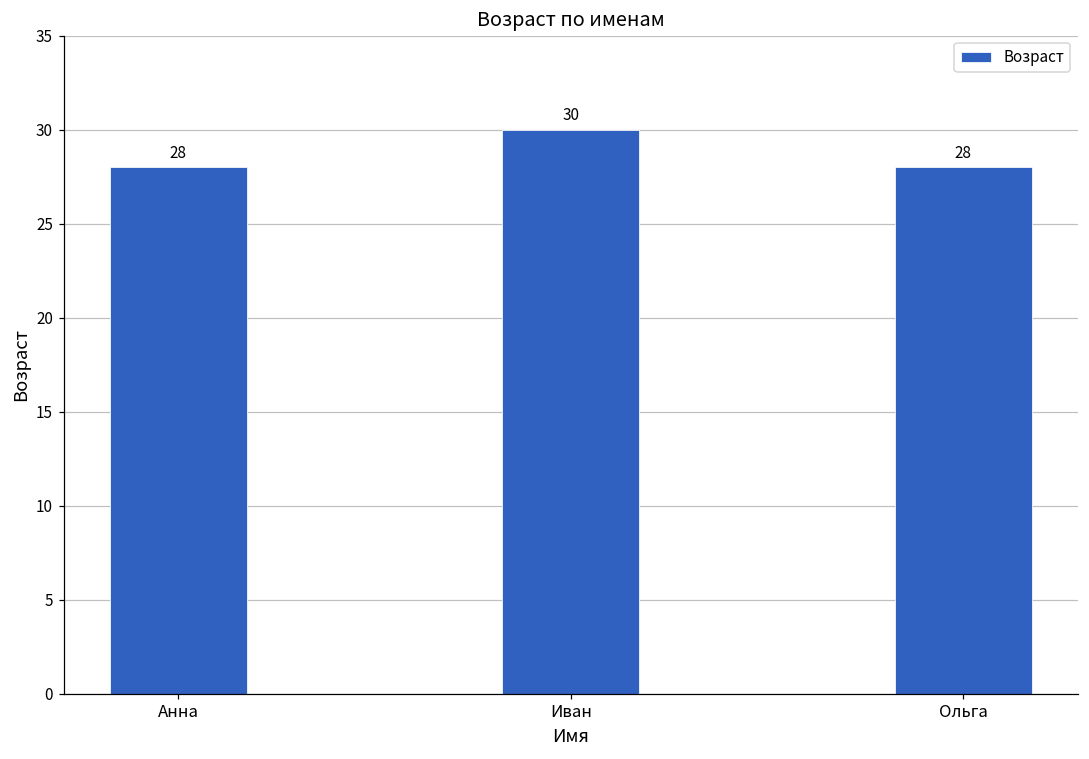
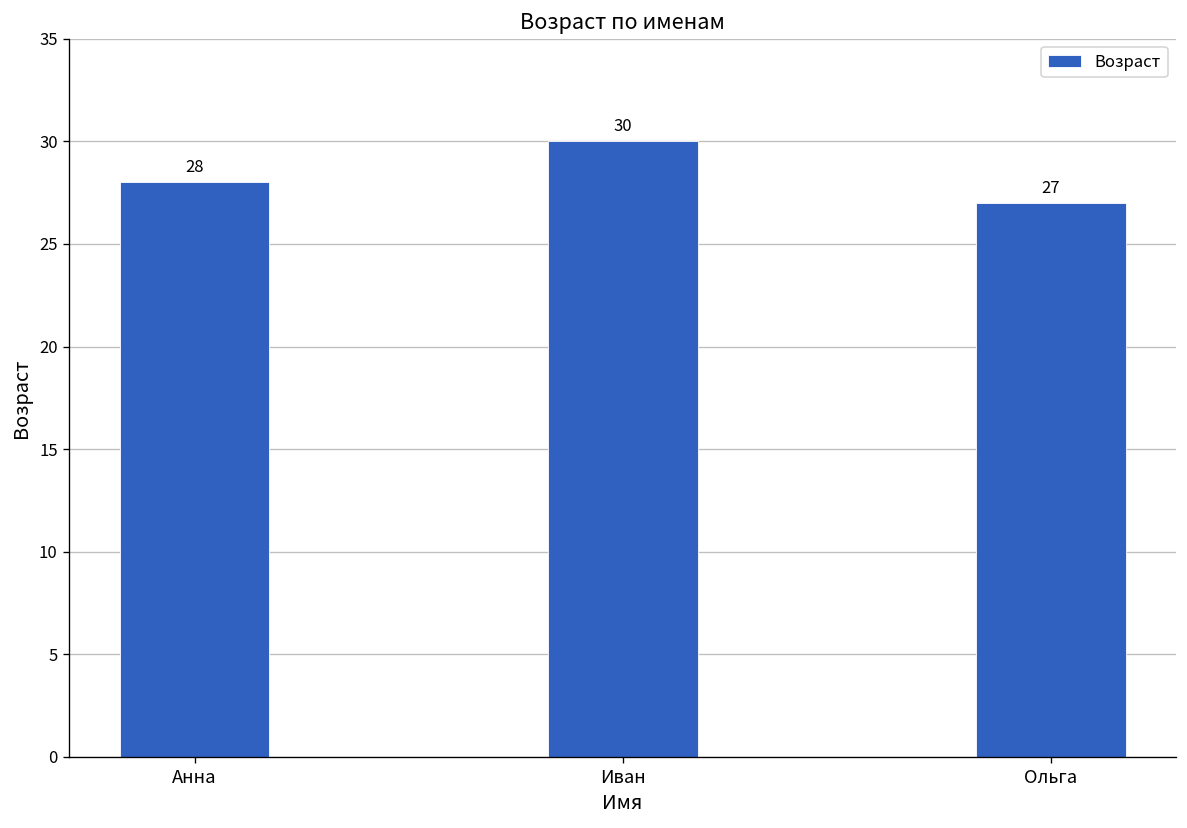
  {
    "Анна": 28,
    "Иван": 30,
-   "Ольга": 28
+   "Ольга": 27
  }
